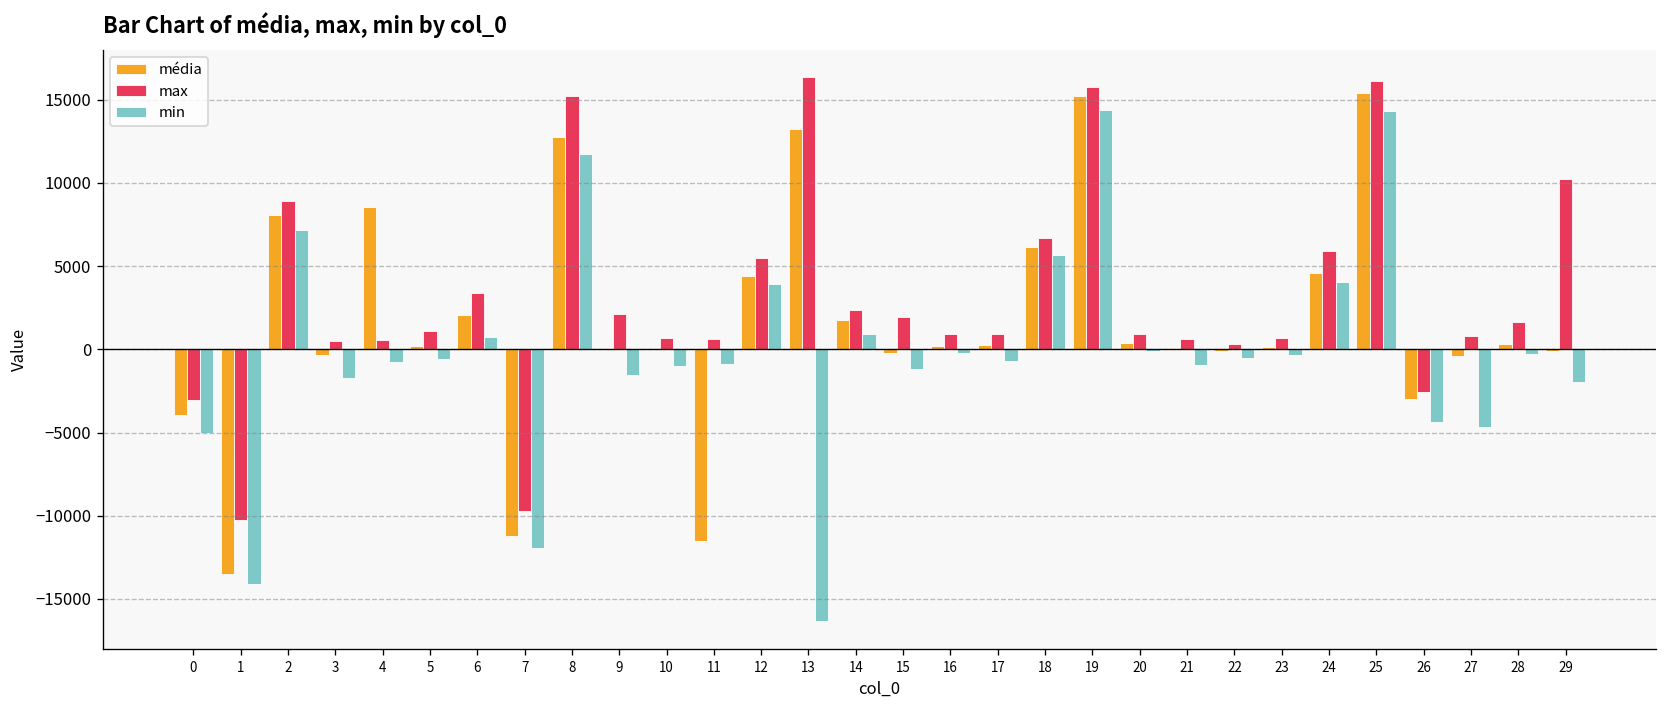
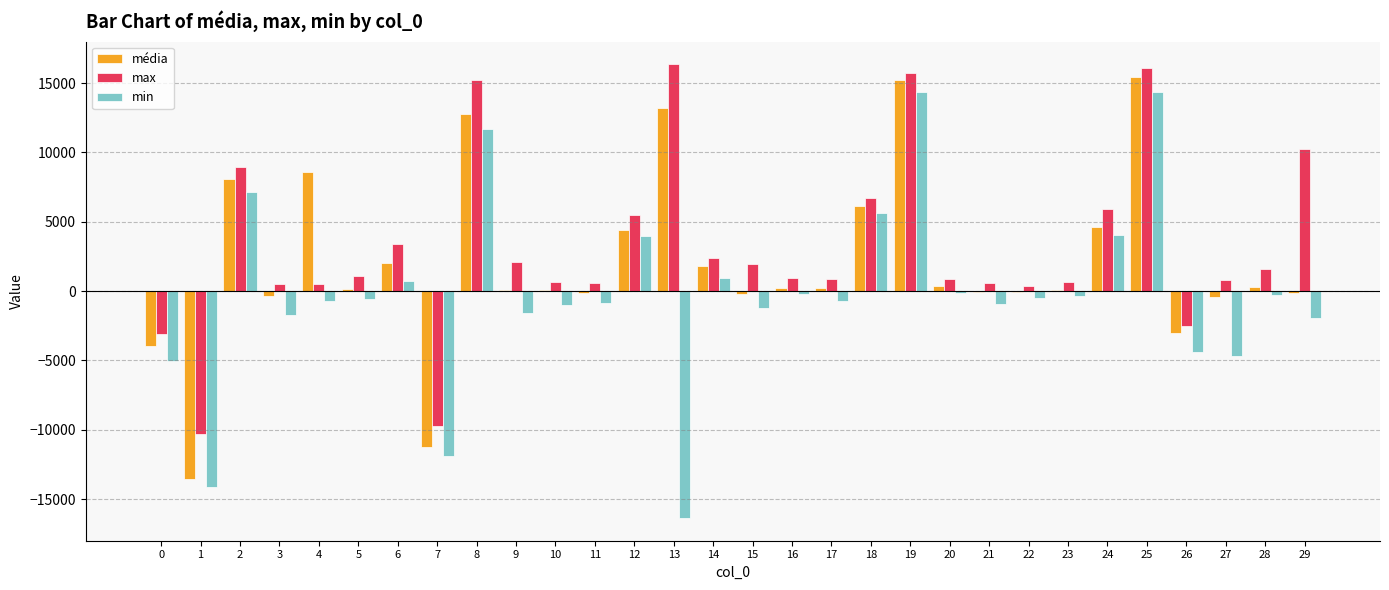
  {
    "média": {
      "0": -3900,
      "1": -13500,
      "2": 8100,
      "3": -400,
      "4": 8600,
      "6": 2000,
      "7": -11200,
      "8": 12800,
-     "11": -11500,
+     "11": -100,
      "12": 4400,
      "13": 13200,
      "14": 1800,
      "15": -200,
      "16": 200,
      "17": 300,
      "18": 6100,
      "19": 15200,
      "20": 400,
      "24": 4600,
      "25": 15400,
      "26": -3000,
      "27": -400,
      "28": 300
    },
    "max": {
      "0": -3100,
      "1": -10300,
      "2": 8900,
      "3": 500,
      "4": 500,
      "5": 1100,
      "6": 3400,
      "7": -9700,
      "8": 15200,
      "9": 2100,
      "10": 700,
      "11": 600,
      "12": 5500,
      "13": 16400,
      "14": 2400,
      "15": 2000,
      "16": 900,
      "17": 900,
      "18": 6700,
      "19": 15800,
      "20": 900,
      "21": 600,
      "22": 300,
      "23": 700,
      "24": 5900,
      "25": 16100,
      "26": -2500,
      "27": 800,
      "28": 1600,
      "29": 10200
    },
    "min": {
      "0": -5000,
      "1": -14100,
      "2": 7200,
      "3": -1700,
      "4": -700,
      "5": -600,
      "6": 700,
      "7": -11900,
      "8": 11700,
      "9": -1500,
      "10": -1000,
      "11": -900,
      "12": 3900,
      "13": -16300,
      "14": 900,
      "15": -1200,
      "16": -200,
      "17": -700,
      "18": 5600,
      "19": 14400,
      "21": -900,
      "22": -500,
      "23": -300,
      "24": 4000,
      "25": 14300,
      "26": -4400,
      "27": -4700,
      "28": -300,
      "29": -2000
    }
  }
